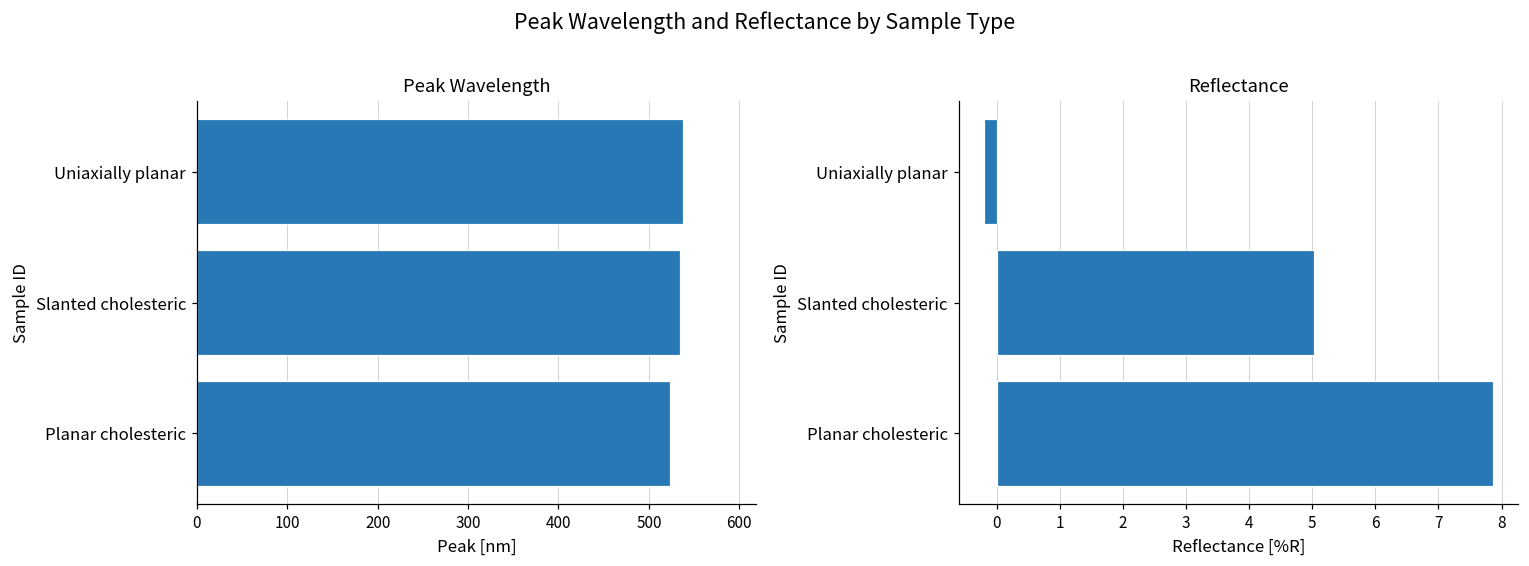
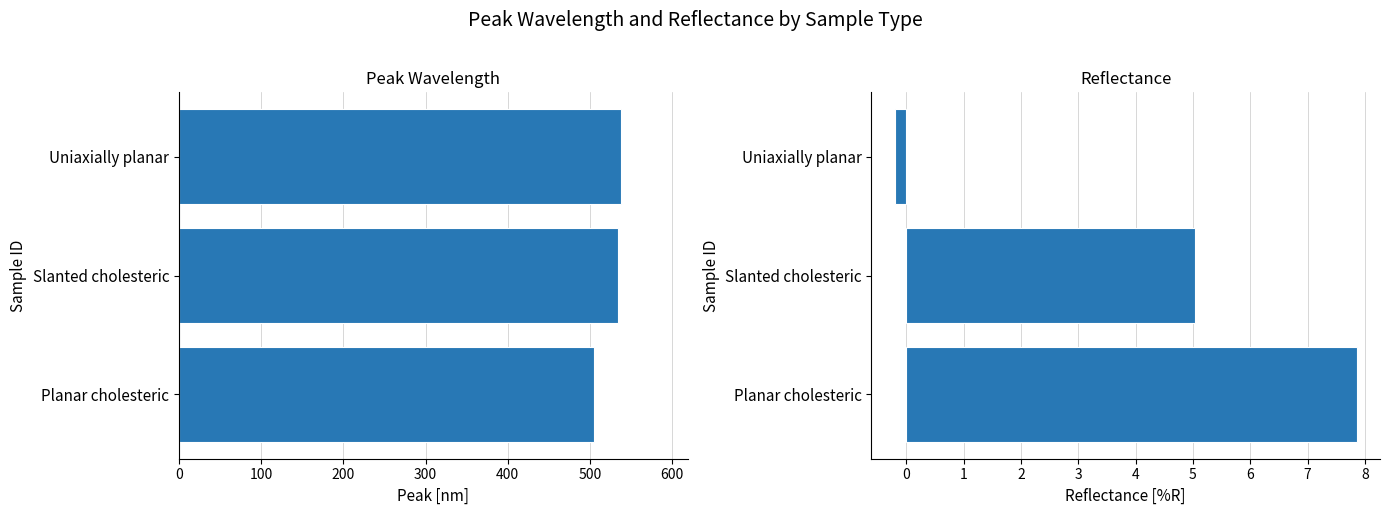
  {
    "Peak Wavelength": {
      "Uniaxially planar": 540,
      "Slanted cholesteric": 530,
-     "Planar cholesteric": 520
+     "Planar cholesteric": 510
    },
    "Reflectance": {
      "Uniaxially planar": -0.2,
      "Slanted cholesteric": 5.0,
      "Planar cholesteric": 7.9
    }
  }
